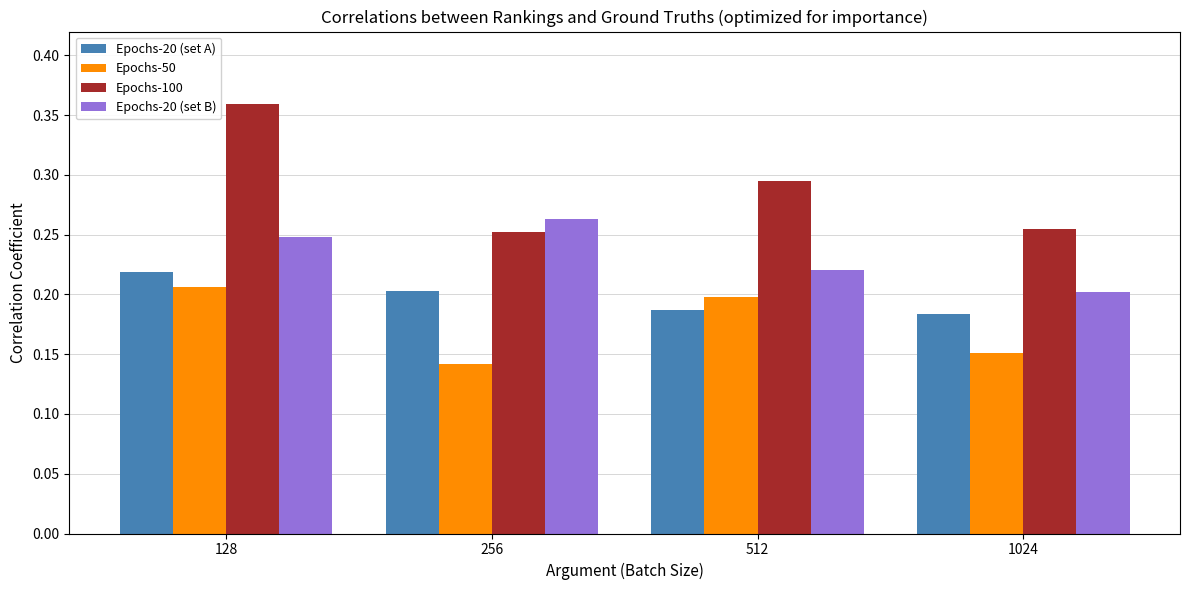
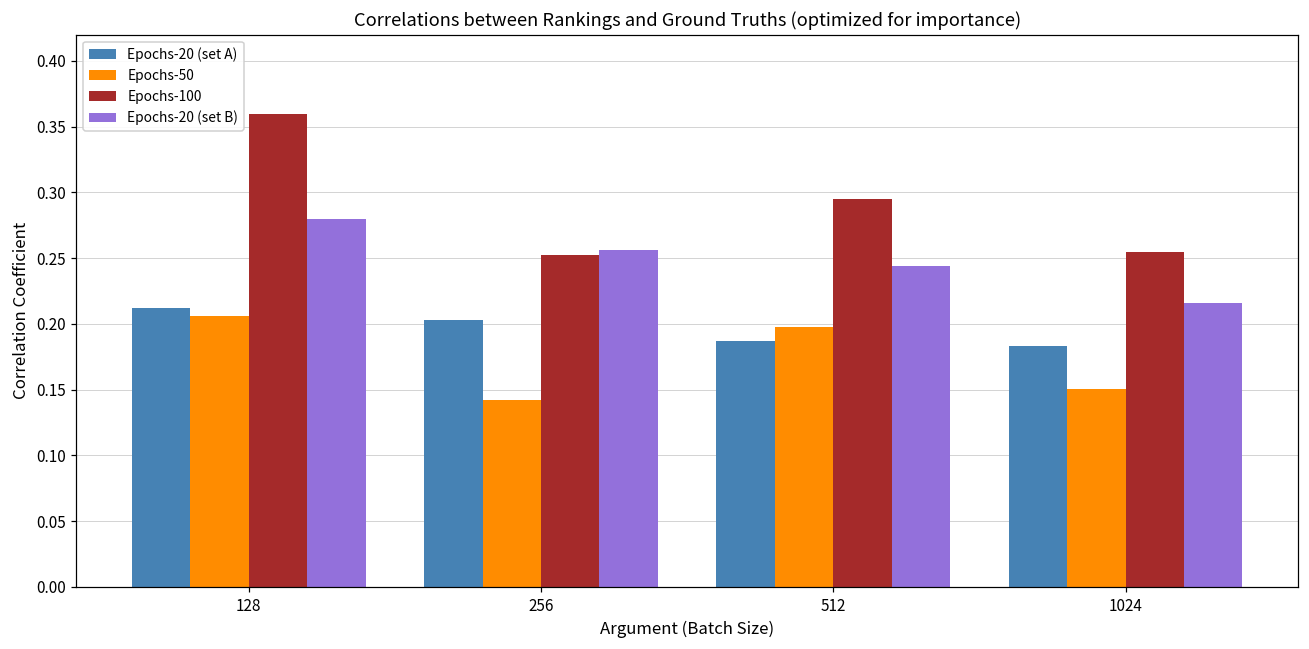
  {
    "Epochs-20 (set A)": {
-     "128": 0.219,
+     "128": 0.212,
      "256": 0.203,
      "512": 0.187,
      "1024": 0.183
    },
    "Epochs-50": {
      "128": 0.206,
      "256": 0.142,
      "512": 0.198,
      "1024": 0.151
    },
    "Epochs-100": {
      "128": 0.359,
      "256": 0.253,
      "512": 0.295,
      "1024": 0.254
    },
    "Epochs-20 (set B)": {
-     "128": 0.248,
-     "256": 0.263,
-     "512": 0.221,
-     "1024": 0.202
+     "128": 0.280,
+     "256": 0.256,
+     "512": 0.244,
+     "1024": 0.216
    }
  }
